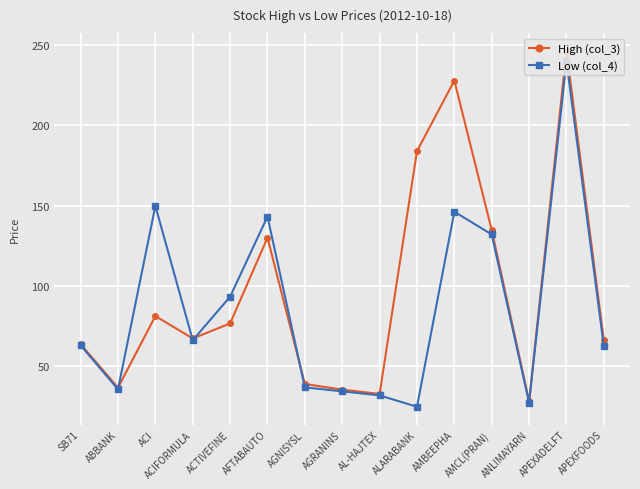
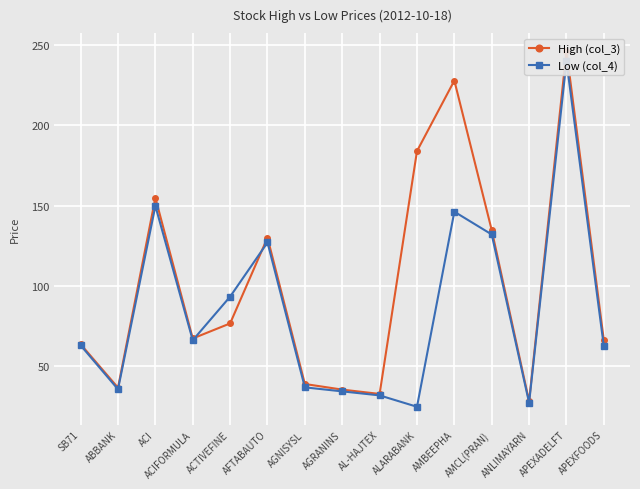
  {
    "High (col_3)": {
-     "ACI": 81,
+     "ACI": 155,
      "ACTIVEFINE": 77,
      "AFTABAUTO": 130,
      "AGNISYSL": 39,
      "ALARABANK": 184,
      "AMBEEPHA": 228,
      "AMCL(PRAN)": 135,
      "APEXFOODS": 66
    },
    "Low (col_4)": {
      "ACI": 150,
      "ACTIVEFINE": 93,
-     "AFTABAUTO": 143,
+     "AFTABAUTO": 127,
      "AGNISYSL": 37,
      "ALARABANK": 25,
      "AMBEEPHA": 146,
      "AMCL(PRAN)": 132,
      "APEXFOODS": 62
    }
  }
